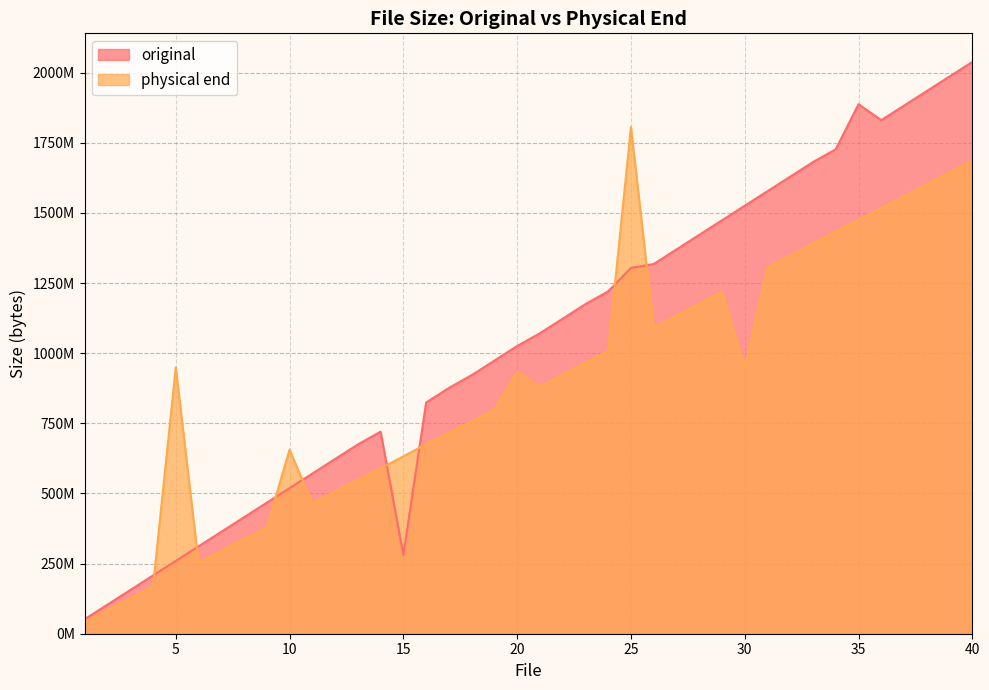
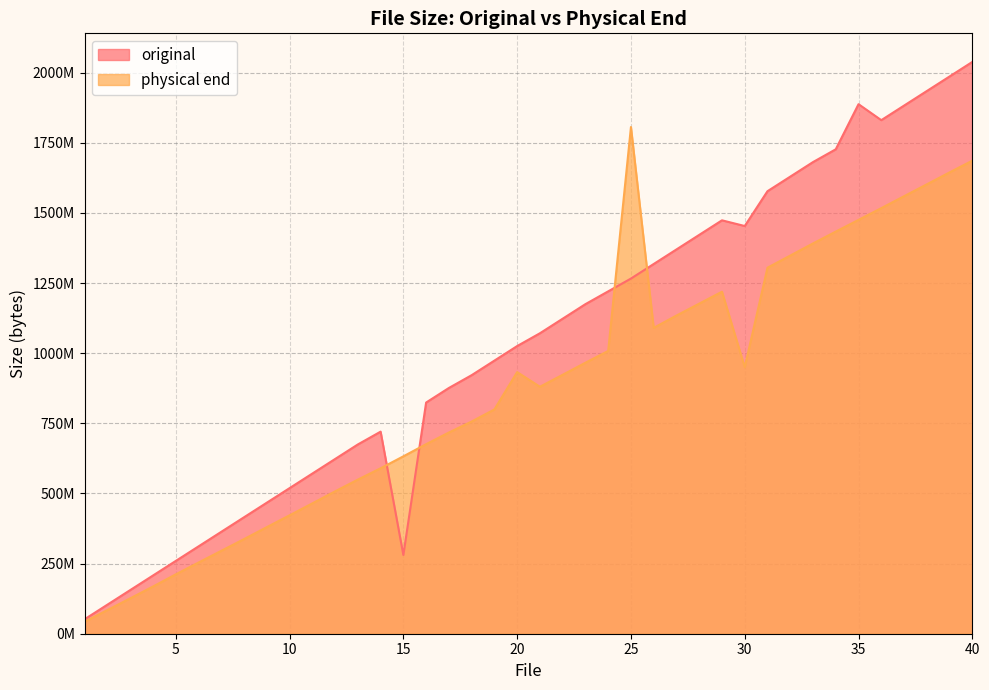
  {
    "original": {
      "5": 260000000,
      "10": 520000000,
      "15": 280000000,
      "20": 1030000000,
-     "25": 1300000000,
-     "30": 1530000000,
+     "25": 1270000000,
+     "30": 1450000000,
      "35": 1890000000,
      "40": 2040000000
    },
    "physical end": {
-     "5": 950000000,
-     "10": 660000000,
+     "5": 210000000,
+     "10": 420000000,
      "15": 630000000,
      "20": 930000000,
      "25": 1810000000,
      "30": 950000000,
      "35": 1480000000,
      "40": 1690000000
    }
  }
